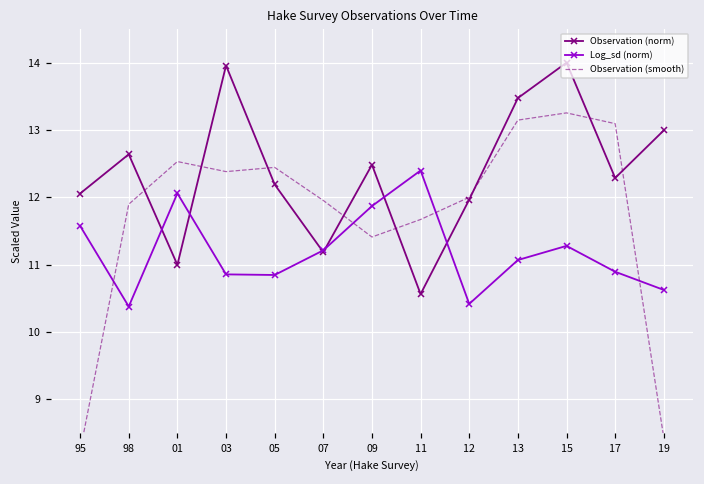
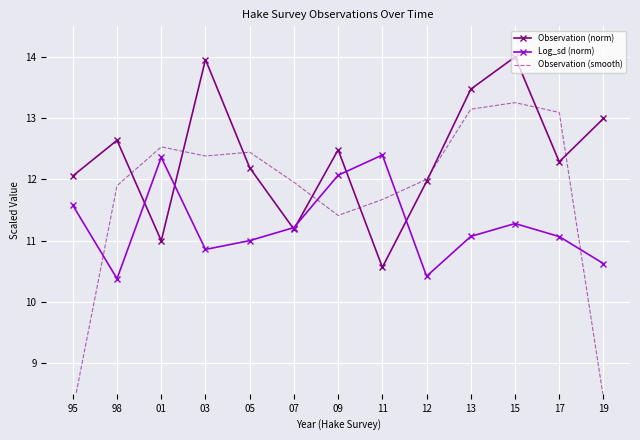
  {
    "Log_sd (norm)": {
      "95": 11.6,
      "98": 10.4,
-     "01": 12.1,
+     "01": 12.4,
      "03": 10.9,
-     "05": 10.8,
-     "09": 11.9,
+     "05": 11.0,
+     "09": 12.1,
      "11": 12.4,
      "12": 10.4,
      "13": 11.1,
      "15": 11.3,
-     "17": 10.9,
+     "17": 11.1,
      "19": 10.6
    }
  }
